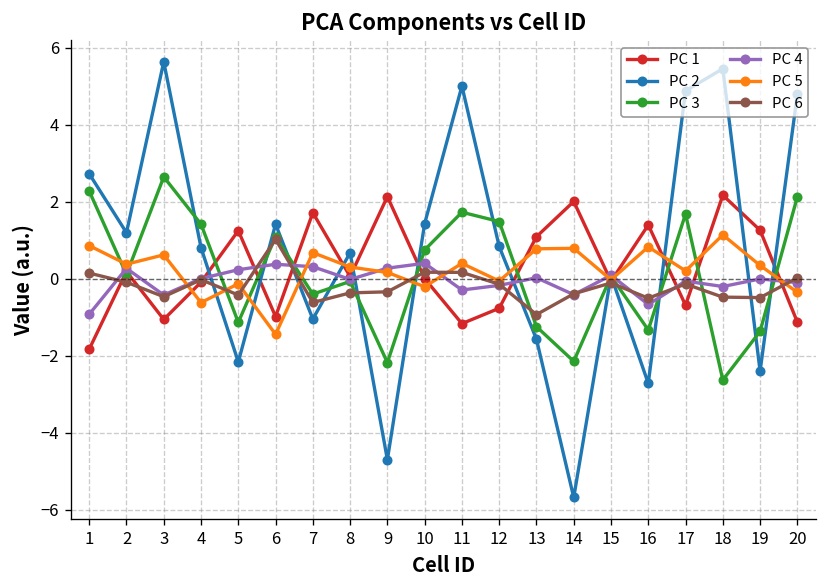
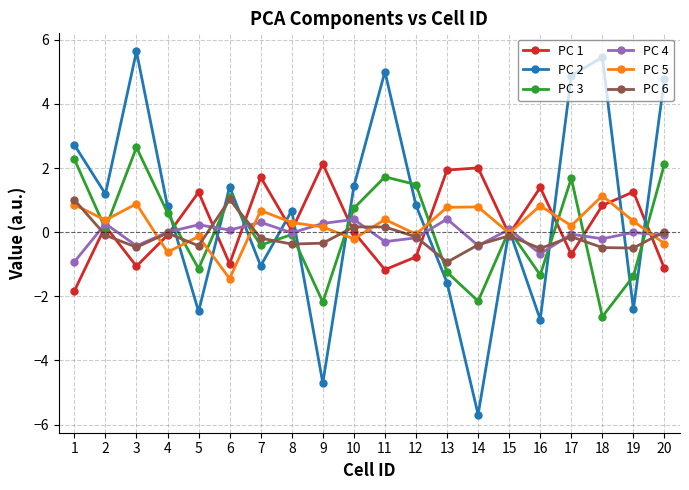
  {
    "PC 1": {
      "1": -1.8,
      "3": -1.1,
      "5": 1.2,
      "6": -1.0,
      "7": 1.7,
      "9": 2.1,
      "10": 0.0,
      "11": -1.2,
      "12": -0.8,
-     "13": 1.1,
+     "13": 1.9,
      "14": 2.0,
      "16": 1.4,
      "17": -0.7,
-     "18": 2.2,
+     "18": 0.8,
      "19": 1.3,
      "20": -1.1
    },
    "PC 2": {
      "1": 2.7,
      "2": 1.2,
      "3": 5.6,
      "4": 0.8,
-     "5": -2.2,
+     "5": -2.5,
      "6": 1.4,
      "7": -1.0,
      "8": 0.7,
      "9": -4.7,
      "10": 1.4,
      "11": 5.0,
      "12": 0.8,
      "13": -1.6,
      "14": -5.7,
      "16": -2.7,
      "19": -2.4
    },
    "PC 3": {
      "1": 2.3,
      "3": 2.6,
-     "4": 1.4,
+     "4": 0.6,
      "5": -1.1,
      "7": -0.4,
      "9": -2.2,
      "10": 0.7,
      "11": 1.7,
      "12": 1.5,
      "13": -1.2,
      "14": -2.1,
      "16": -1.3,
      "17": 1.7,
      "18": -2.6,
      "19": -1.4,
      "20": 2.1
    },
    "PC 4": {
      "1": -0.9,
      "5": 0.2,
-     "6": 0.4,
+     "6": 0.1,
      "7": 0.3,
      "9": 0.3,
      "10": 0.4,
      "11": -0.3,
-     "13": 0.0,
+     "13": 0.4,
      "16": -0.7,
      "18": -0.2,
      "19": 0.0,
      "20": -0.1
    },
    "PC 5": {
      "1": 0.9,
      "2": 0.4,
-     "3": 0.6,
+     "3": 0.9,
      "4": -0.6,
      "5": -0.1,
      "6": -1.4,
      "7": 0.7,
      "8": 0.3,
      "9": 0.2,
      "10": -0.2,
      "11": 0.4,
      "12": -0.1,
      "13": 0.8,
      "14": 0.8,
      "16": 0.8,
      "17": 0.2,
      "18": 1.1,
      "19": 0.3,
      "20": -0.4
    },
    "PC 6": {
-     "1": 0.1,
+     "1": 1.0,
      "2": -0.1,
      "5": -0.4,
-     "7": -0.6,
+     "7": -0.2,
      "8": -0.4,
      "9": -0.3,
      "10": 0.2,
      "11": 0.2,
      "13": -0.9,
      "16": -0.5,
      "18": -0.5,
      "19": -0.5,
      "20": 0.0
    }
  }
